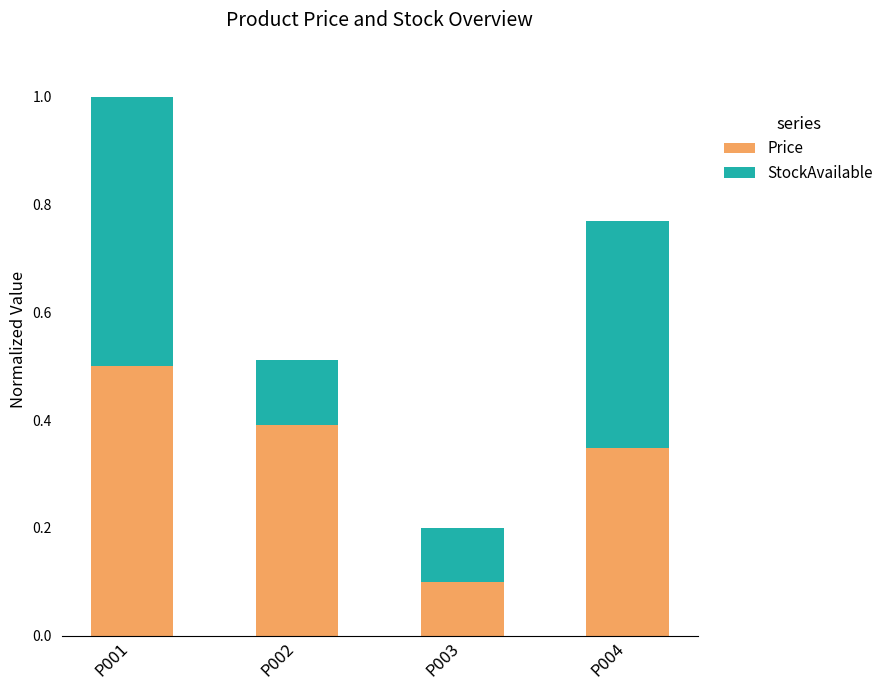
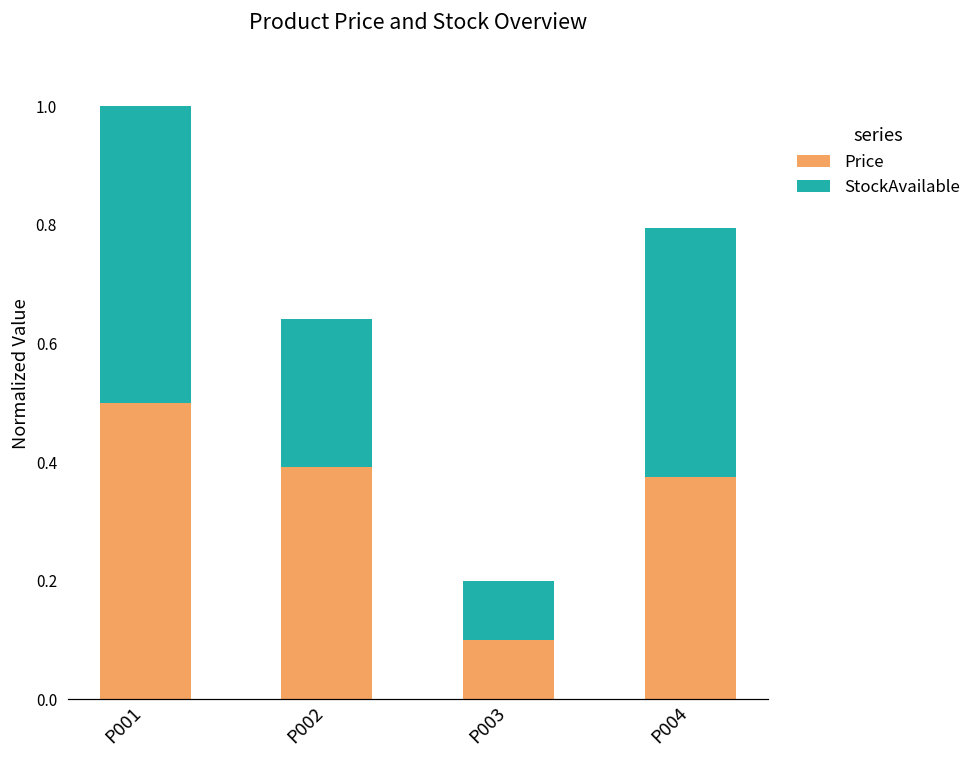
  {
    "Price": {
      "P001": 0.50,
      "P002": 0.39,
      "P003": 0.10,
-     "P004": 0.35
+     "P004": 0.38
    },
    "StockAvailable": {
      "P001": 0.50,
-     "P002": 0.12,
+     "P002": 0.25,
      "P003": 0.10,
      "P004": 0.42
    }
  }
